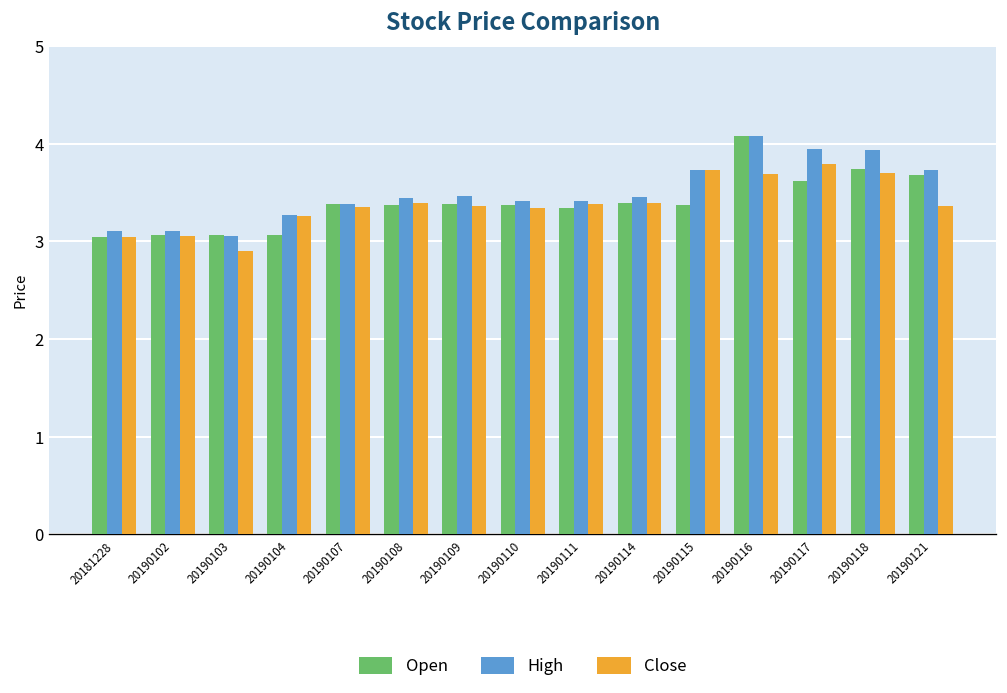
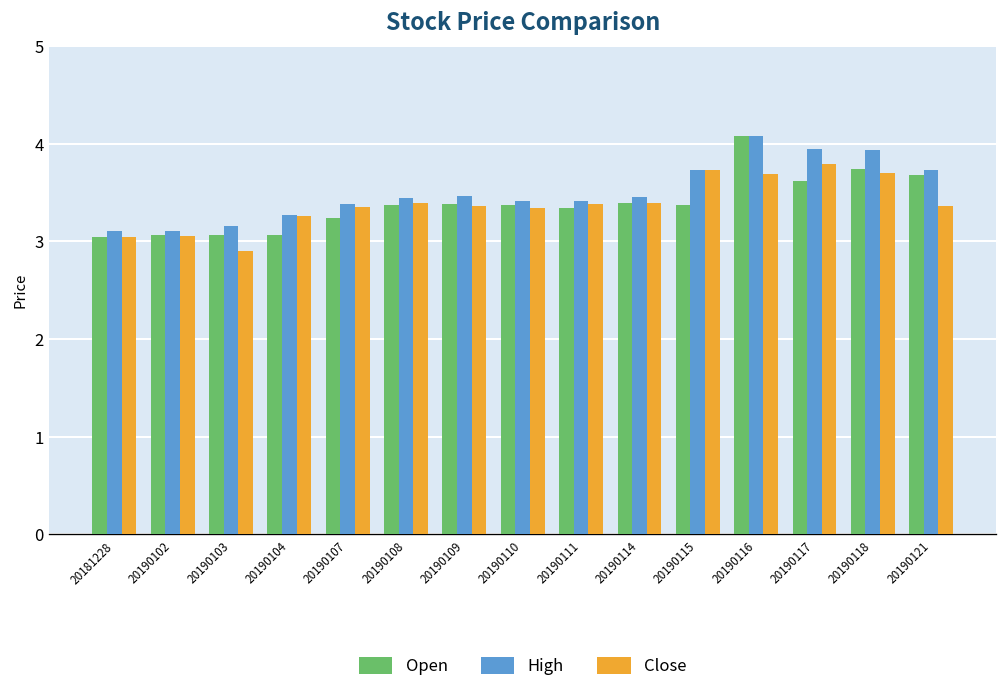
  {
    "Open": {
      "20181228": 3.1,
      "20190102": 3.1,
      "20190103": 3.1,
      "20190104": 3.1,
-     "20190107": 3.4,
+     "20190107": 3.2,
      "20190108": 3.4,
      "20190109": 3.4,
      "20190110": 3.4,
      "20190111": 3.3,
      "20190114": 3.4,
      "20190115": 3.4,
      "20190116": 4.1,
      "20190117": 3.6,
      "20190118": 3.7,
      "20190121": 3.7
    },
    "High": {
      "20181228": 3.1,
      "20190102": 3.1,
-     "20190103": 3.1,
+     "20190103": 3.2,
      "20190104": 3.3,
      "20190107": 3.4,
      "20190108": 3.5,
      "20190109": 3.5,
      "20190110": 3.4,
      "20190111": 3.4,
      "20190114": 3.5,
      "20190115": 3.7,
      "20190116": 4.1,
      "20190117": 4.0,
      "20190118": 3.9,
      "20190121": 3.7
    },
    "Close": {
      "20181228": 3.1,
      "20190102": 3.1,
      "20190103": 2.9,
      "20190104": 3.3,
      "20190107": 3.4,
      "20190108": 3.4,
      "20190109": 3.4,
      "20190110": 3.3,
      "20190111": 3.4,
      "20190114": 3.4,
      "20190115": 3.7,
      "20190116": 3.7,
      "20190117": 3.8,
      "20190118": 3.7,
      "20190121": 3.4
    }
  }
